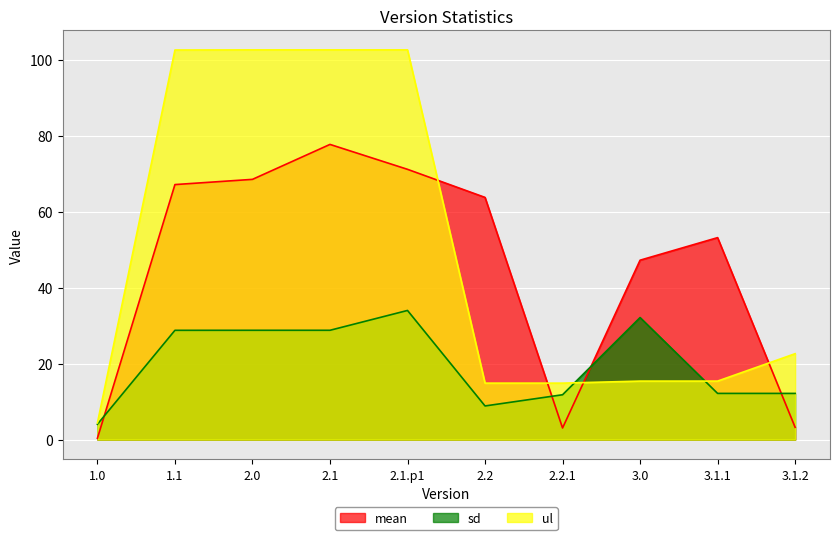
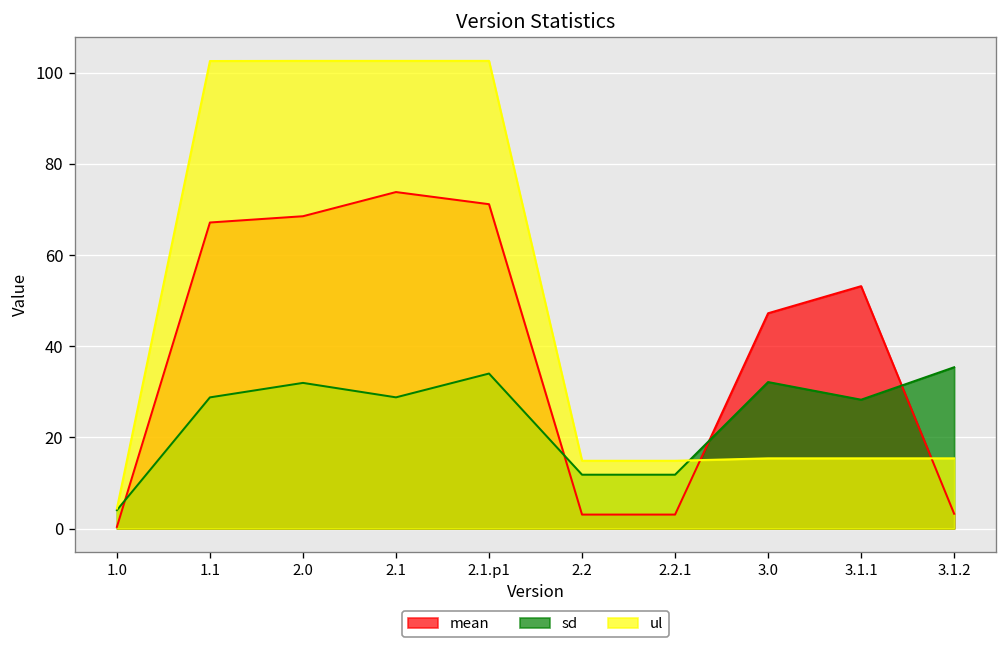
  {
    "mean": {
      "1.0": 0,
      "1.1": 67,
      "2.0": 69,
-     "2.1": 78,
+     "2.1": 74,
      "2.1.p1": 71,
-     "2.2": 64,
+     "2.2": 3,
      "2.2.1": 3,
      "3.0": 47,
      "3.1.1": 53,
      "3.1.2": 3
    },
    "sd": {
      "1.1": 29,
-     "2.0": 29,
+     "2.0": 32,
      "2.1": 29,
      "2.1.p1": 34,
-     "2.2": 9,
+     "2.2": 12,
      "2.2.1": 12,
      "3.0": 32,
-     "3.1.1": 12,
-     "3.1.2": 12
+     "3.1.1": 28,
+     "3.1.2": 35
    },
    "ul": {
      "1.1": 103,
      "2.0": 103,
      "2.1": 103,
      "2.1.p1": 103,
      "2.2": 15,
      "2.2.1": 15,
      "3.0": 15,
      "3.1.1": 15,
-     "3.1.2": 23
+     "3.1.2": 15
    }
  }
